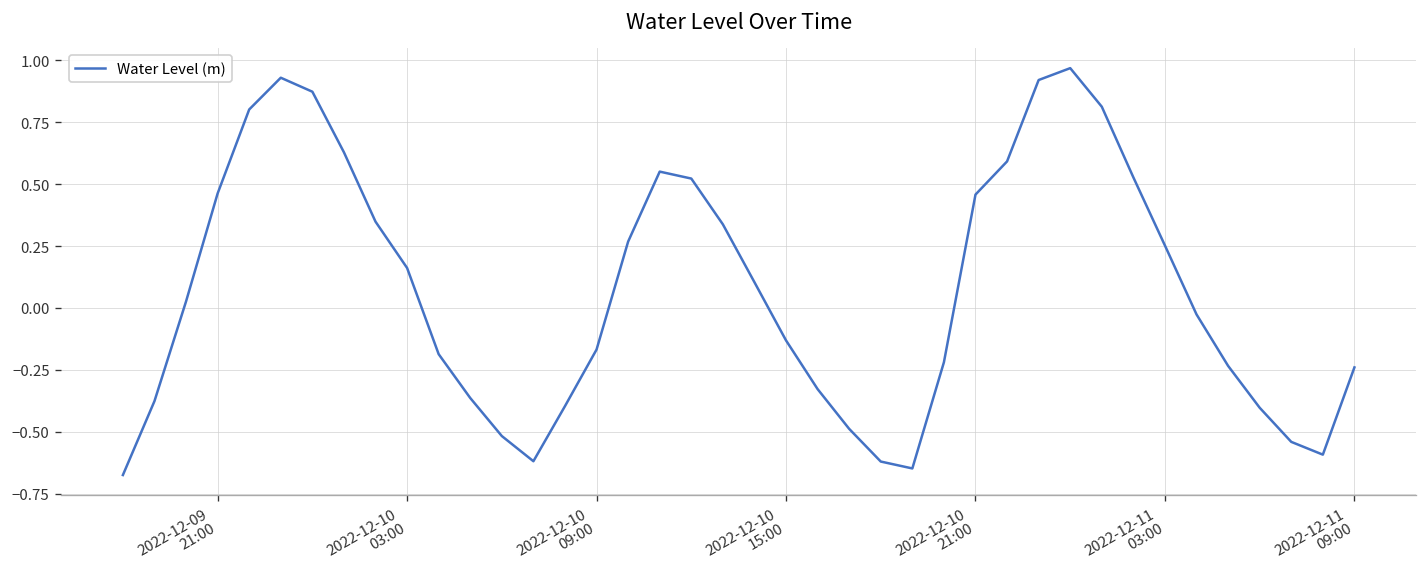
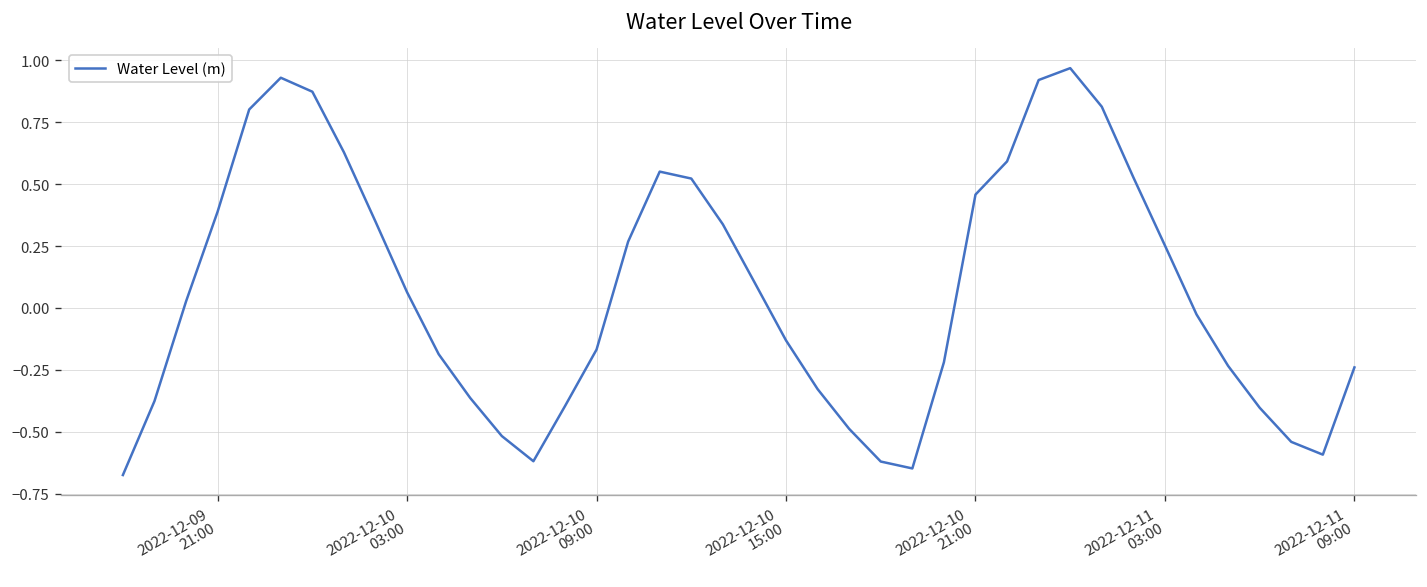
  {
-   "2022-12-09 21:00": 0.46,
-   "2022-12-10 03:00": 0.16,
+   "2022-12-09 21:00": 0.39,
+   "2022-12-10 03:00": 0.06,
    "2022-12-10 09:00": -0.17,
    "2022-12-10 15:00": -0.13,
    "2022-12-10 21:00": 0.46,
    "2022-12-11 03:00": 0.25,
    "2022-12-11 09:00": -0.24
  }
